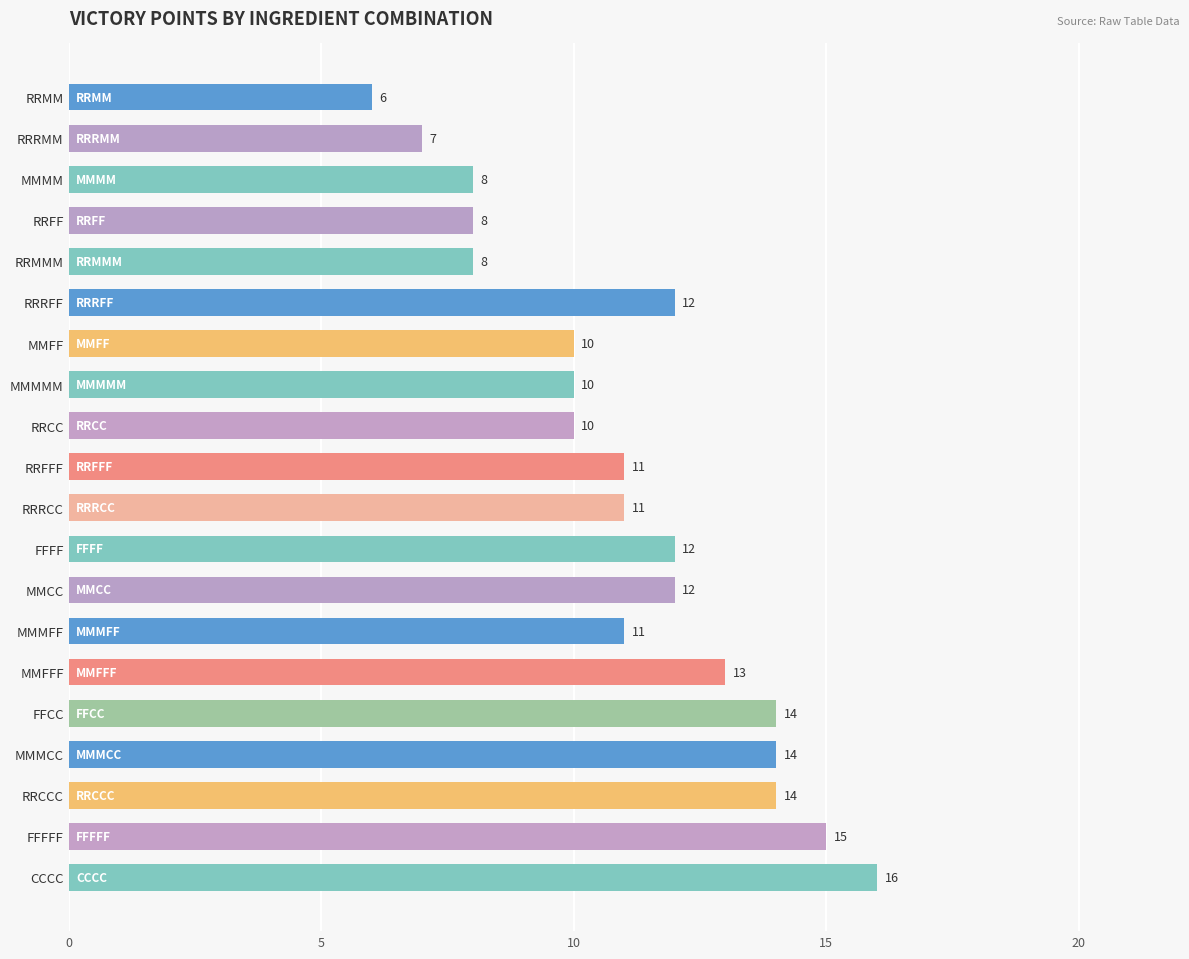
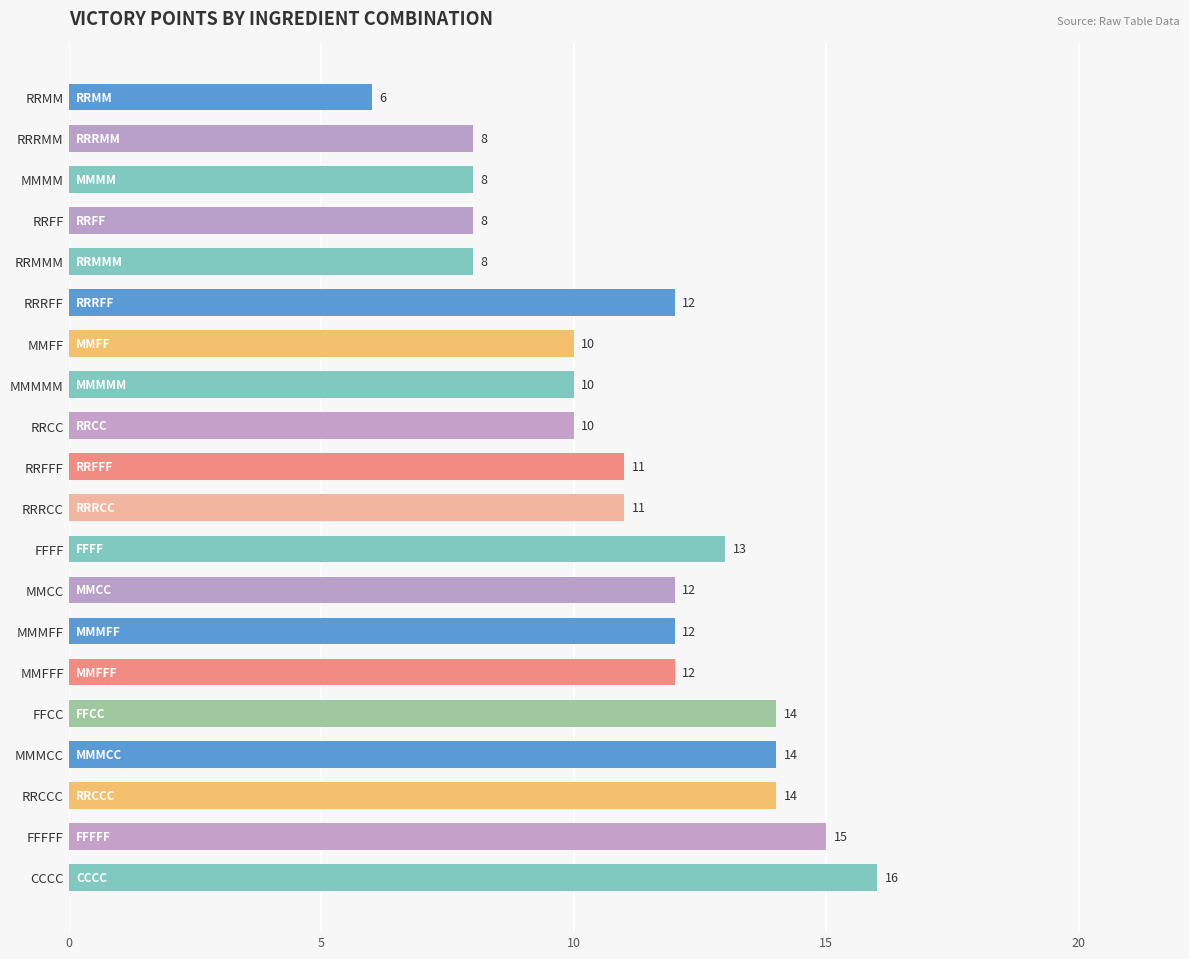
  {
    "RRMM": 6,
-   "RRRMM": 7,
+   "RRRMM": 8,
    "MMMM": 8,
    "RRFF": 8,
    "RRMMM": 8,
    "RRRFF": 12,
    "MMFF": 10,
    "MMMMM": 10,
    "RRCC": 10,
    "RRFFF": 11,
    "RRRCC": 11,
-   "FFFF": 12,
+   "FFFF": 13,
    "MMCC": 12,
-   "MMMFF": 11,
-   "MMFFF": 13,
+   "MMMFF": 12,
+   "MMFFF": 12,
    "FFCC": 14,
    "MMMCC": 14,
    "RRCCC": 14,
    "FFFFF": 15,
    "CCCC": 16
  }
